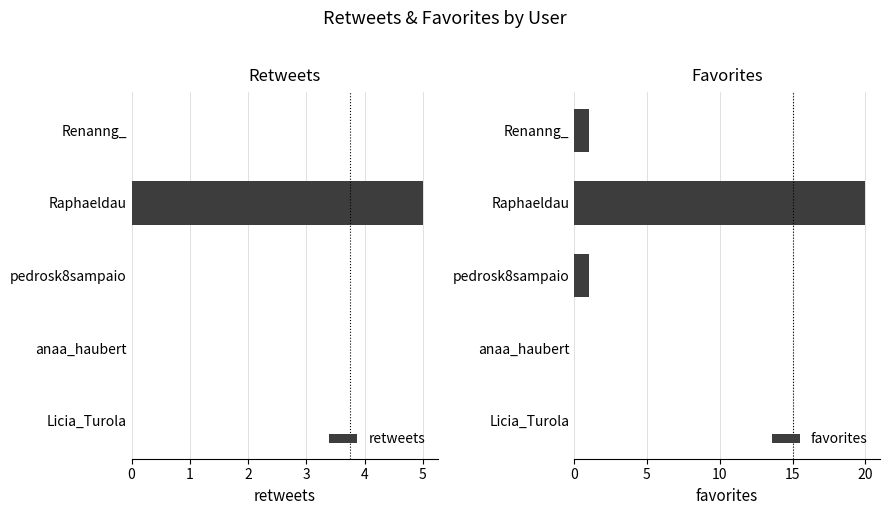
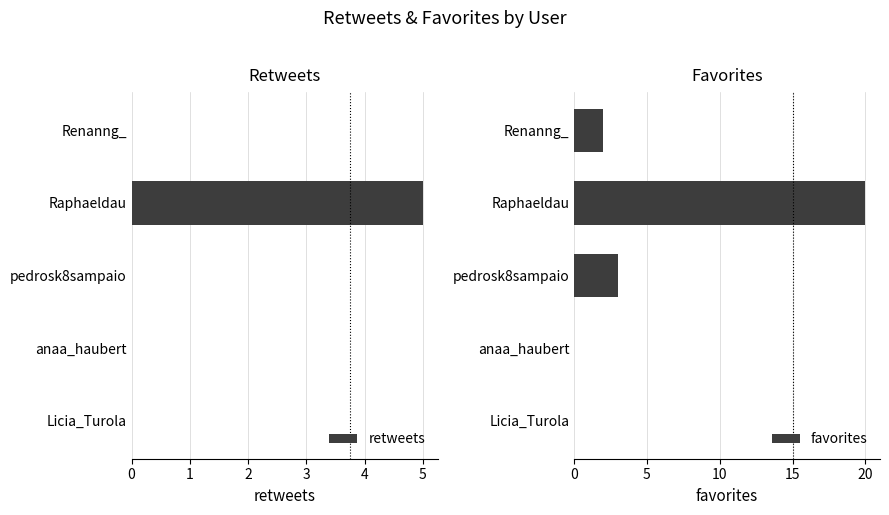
  {
    "Retweets": {
      "Renanng_": 0.0,
      "Raphaeldau": 5.0,
      "pedrosk8sampaio": 0.0,
      "anaa_haubert": 0.0,
      "Licia_Turola": 0.0
    },
    "Favorites": {
-     "Renanng_": 1,
+     "Renanng_": 2,
      "Raphaeldau": 20,
-     "pedrosk8sampaio": 1,
+     "pedrosk8sampaio": 3,
      "anaa_haubert": 0,
      "Licia_Turola": 0
    }
  }
